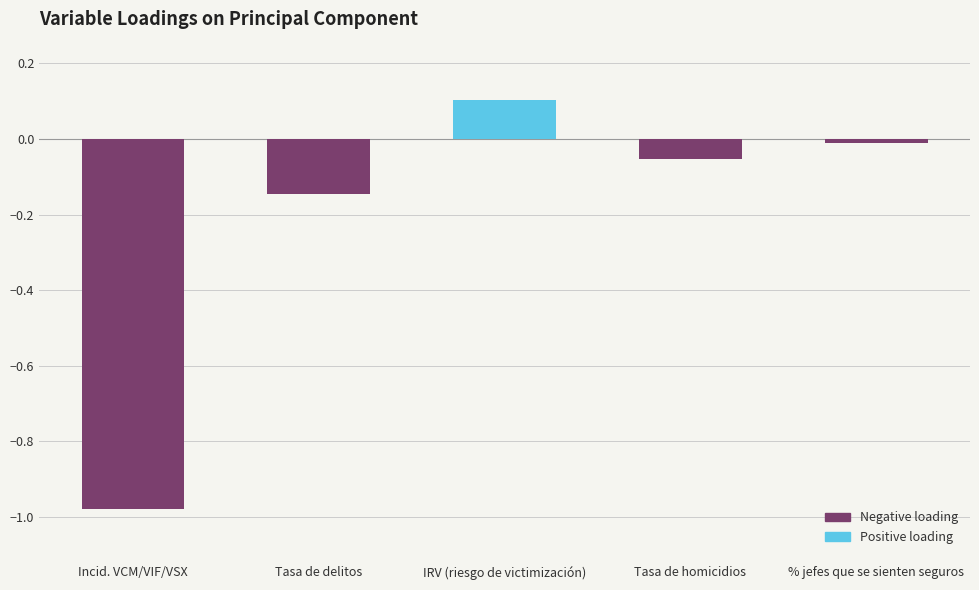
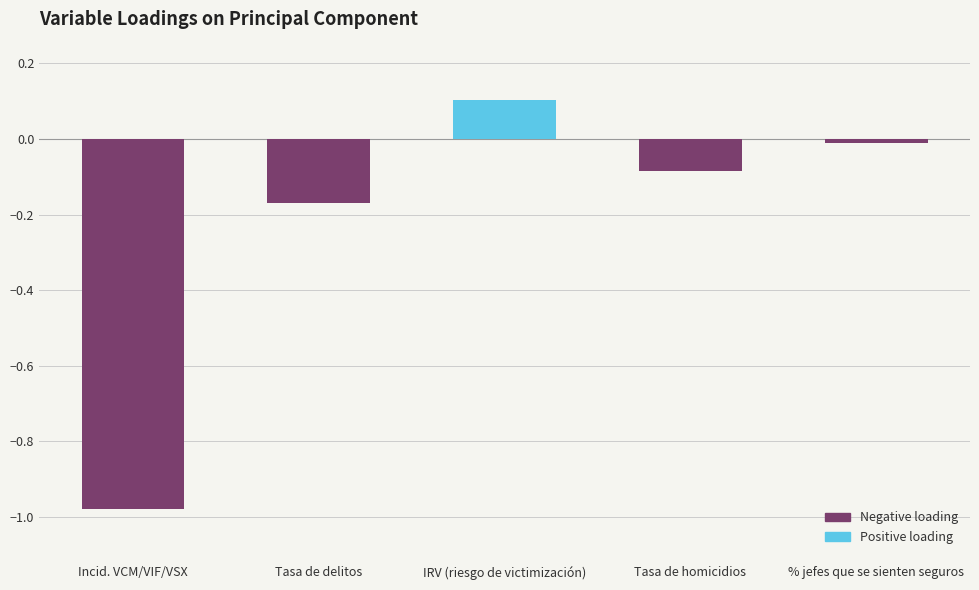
  {
    "Incid. VCM/VIF/VSX": -0.98,
-   "Tasa de delitos": -0.15,
+   "Tasa de delitos": -0.17,
    "IRV (riesgo de victimización)": 0.10,
-   "Tasa de homicidios": -0.05,
+   "Tasa de homicidios": -0.09,
    "% jefes que se sienten seguros": -0.01
  }
